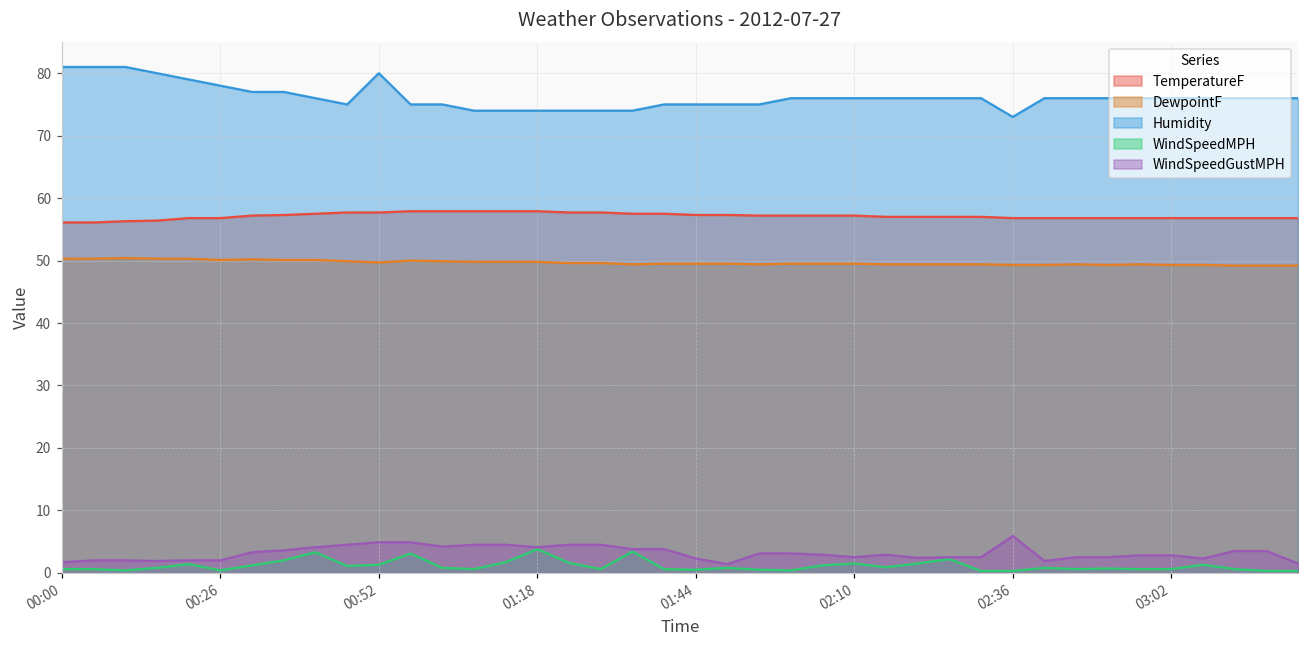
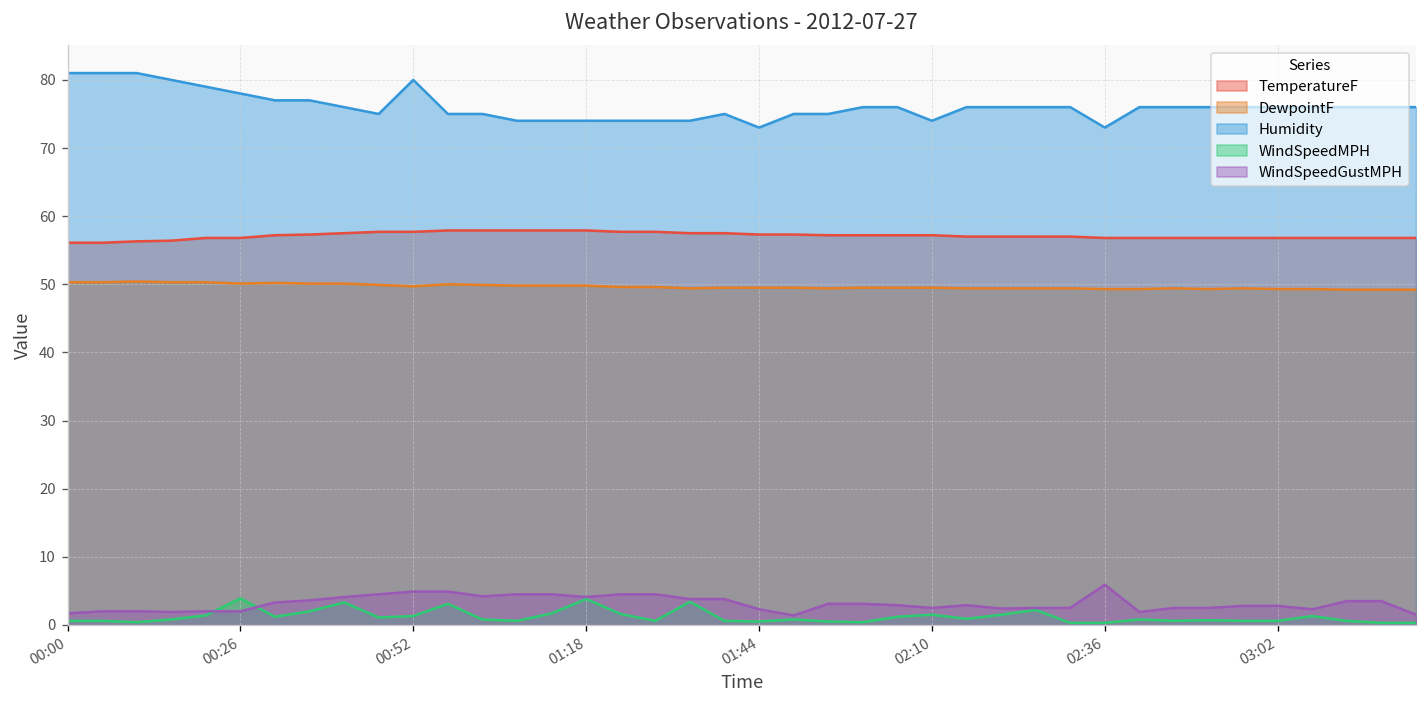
  {
    "Humidity": {
      "00:00": 81,
      "00:26": 78,
      "00:52": 80,
      "01:18": 74,
-     "01:44": 75,
-     "02:10": 76,
+     "01:44": 73,
+     "02:10": 74,
      "02:36": 73
    },
    "WindSpeedMPH": {
      "00:00": 1,
-     "00:26": 0,
+     "00:26": 4,
      "00:52": 1,
      "01:44": 1,
      "02:10": 2,
      "02:36": 0,
      "03:02": 1
    },
    "WindSpeedGustMPH": {
      "00:00": 2,
      "00:26": 2,
      "00:52": 5,
      "01:44": 2,
      "02:10": 3,
      "02:36": 6,
      "03:02": 3
    }
  }
